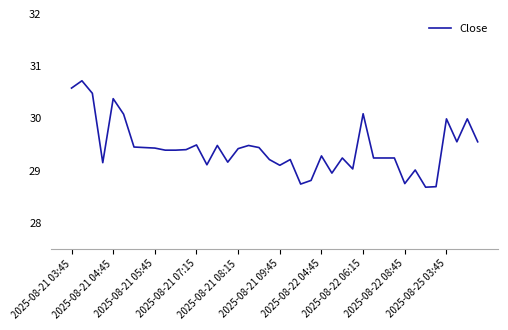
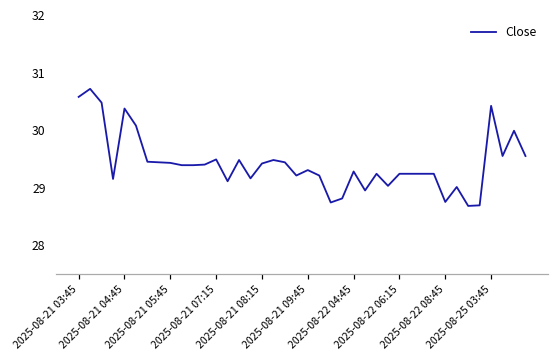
  {
    "2025-08-21 03:45": 30.6,
    "2025-08-21 04:45": 30.4,
    "2025-08-21 05:45": 29.4,
    "2025-08-21 07:15": 29.5,
    "2025-08-21 08:15": 29.4,
-   "2025-08-21 09:45": 29.1,
+   "2025-08-21 09:45": 29.3,
    "2025-08-22 04:45": 29.3,
-   "2025-08-22 06:15": 30.1,
+   "2025-08-22 06:15": 29.2,
    "2025-08-22 08:45": 28.7,
-   "2025-08-25 03:45": 30.0
+   "2025-08-25 03:45": 30.4
  }
